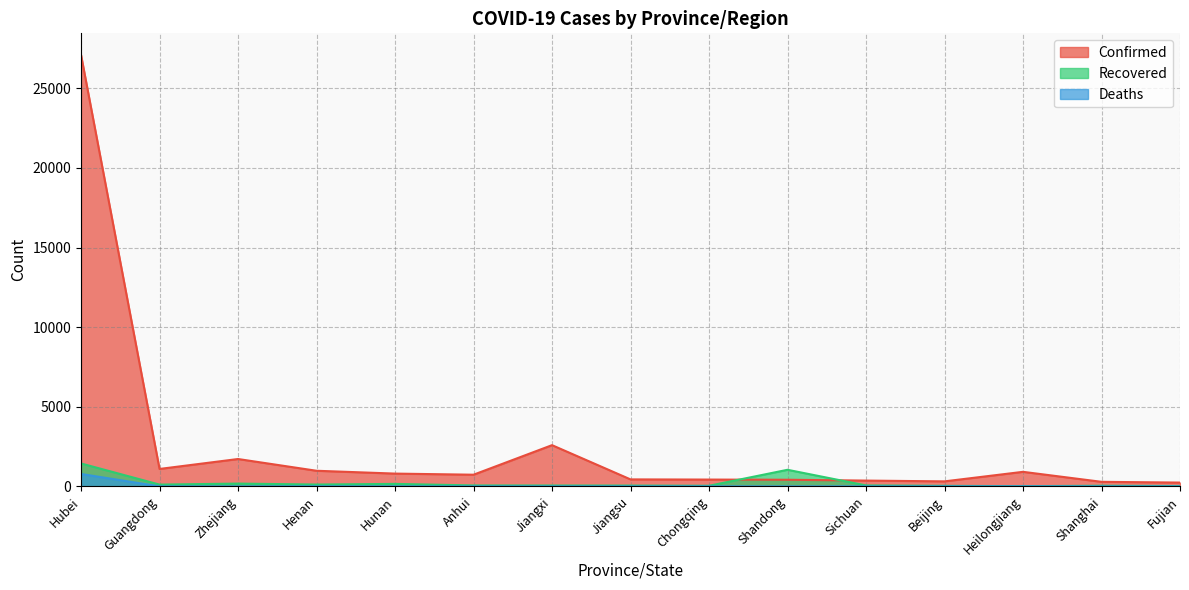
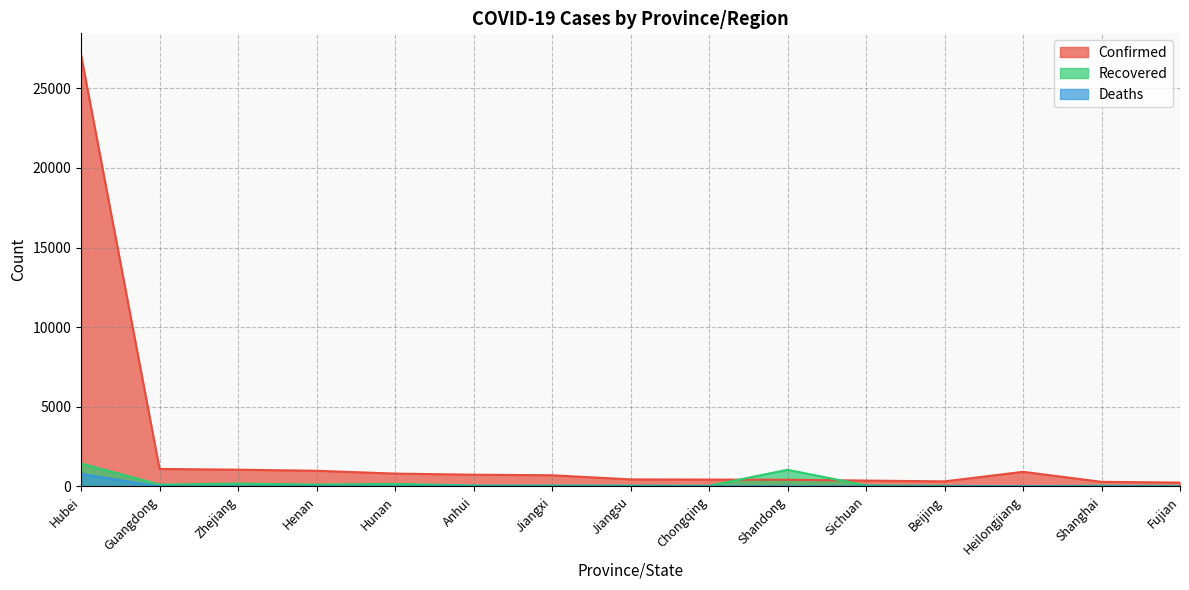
  {
    "Confirmed": {
      "Hubei": 27100,
      "Guangdong": 1100,
-     "Zhejiang": 1700,
+     "Zhejiang": 1000,
      "Henan": 1000,
      "Hunan": 800,
      "Anhui": 700,
-     "Jiangxi": 2600,
+     "Jiangxi": 700,
      "Jiangsu": 400,
      "Chongqing": 400,
      "Shandong": 400,
      "Sichuan": 400,
      "Beijing": 300,
      "Heilongjiang": 900,
      "Shanghai": 300,
      "Fujian": 200
    },
    "Recovered": {
      "Hubei": 1400,
      "Zhejiang": 200,
      "Shandong": 1000
    },
    "Deaths": {
      "Hubei": 800,
      "Zhejiang": 0,
      "Shandong": 0
    }
  }
